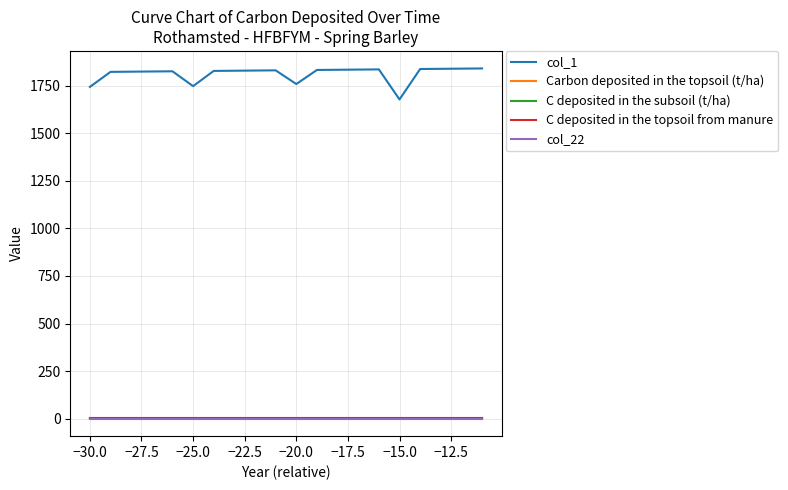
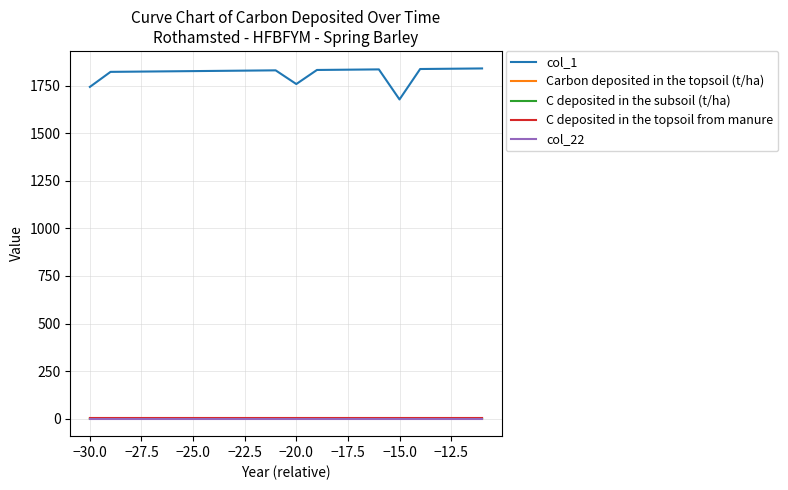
  {
    "col_1": {
      "−30.0": 1740,
-     "−25.0": 1750,
+     "−25.0": 1830,
      "−20.0": 1760,
      "−15.0": 1680
    }
  }
